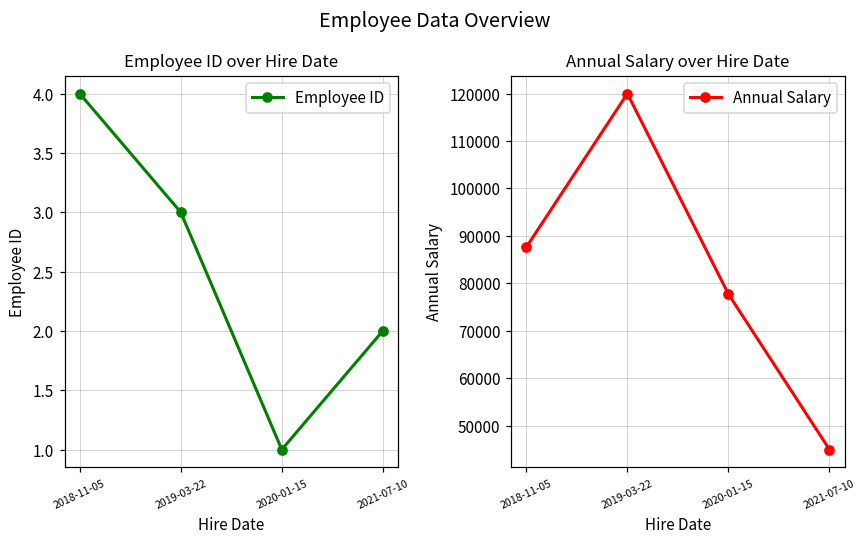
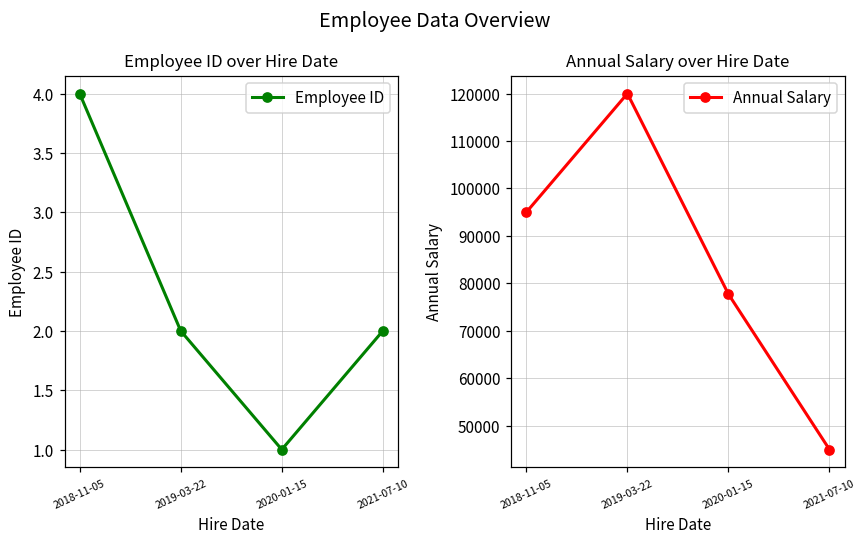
  {
    "Employee ID over Hire Date": {
      "2018-11-05": 4,
-     "2019-03-22": 3,
+     "2019-03-22": 2,
      "2020-01-15": 1,
      "2021-07-10": 2
    },
    "Annual Salary over Hire Date": {
-     "2018-11-05": 88000,
+     "2018-11-05": 95000,
      "2019-03-22": 120000,
      "2020-01-15": 78000,
      "2021-07-10": 45000
    }
  }
